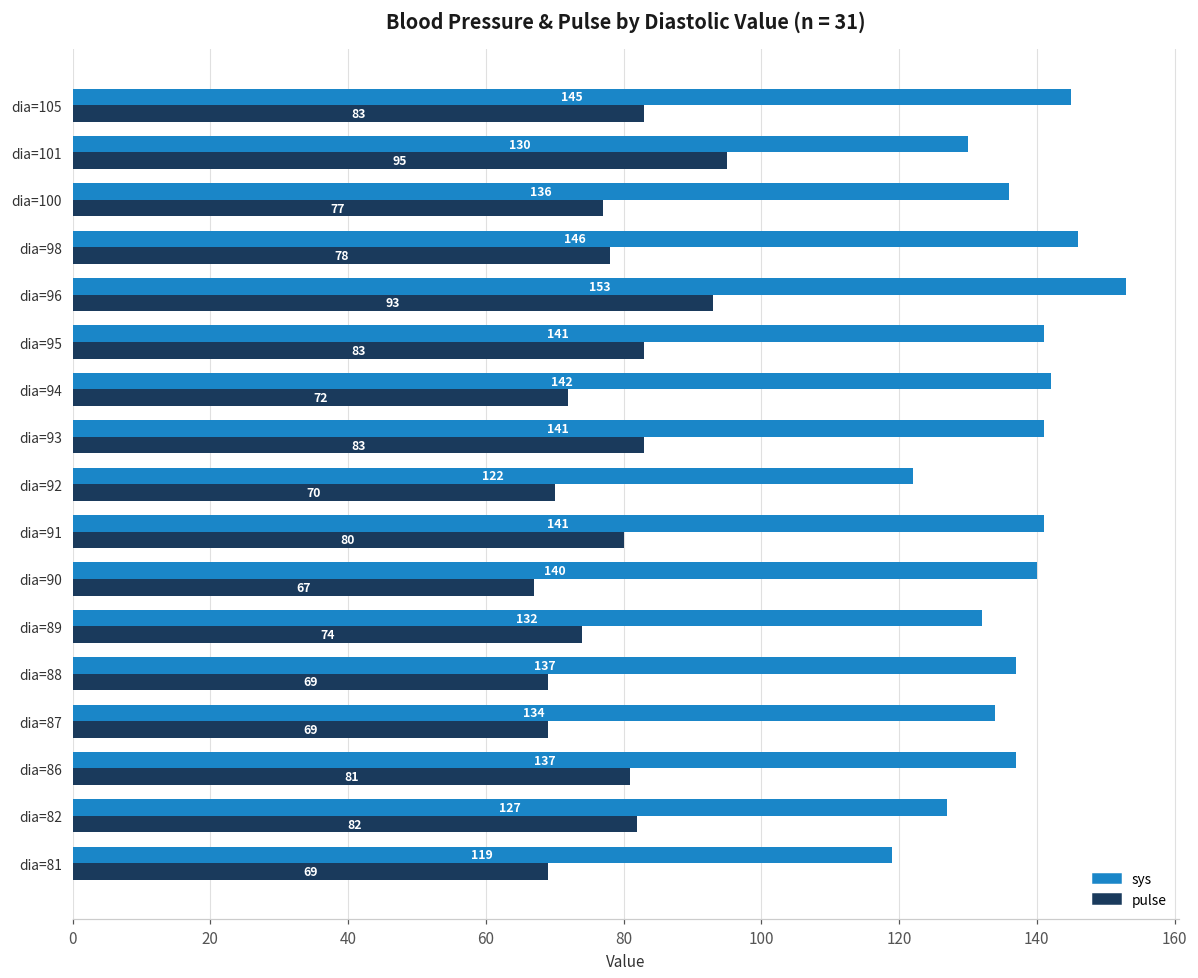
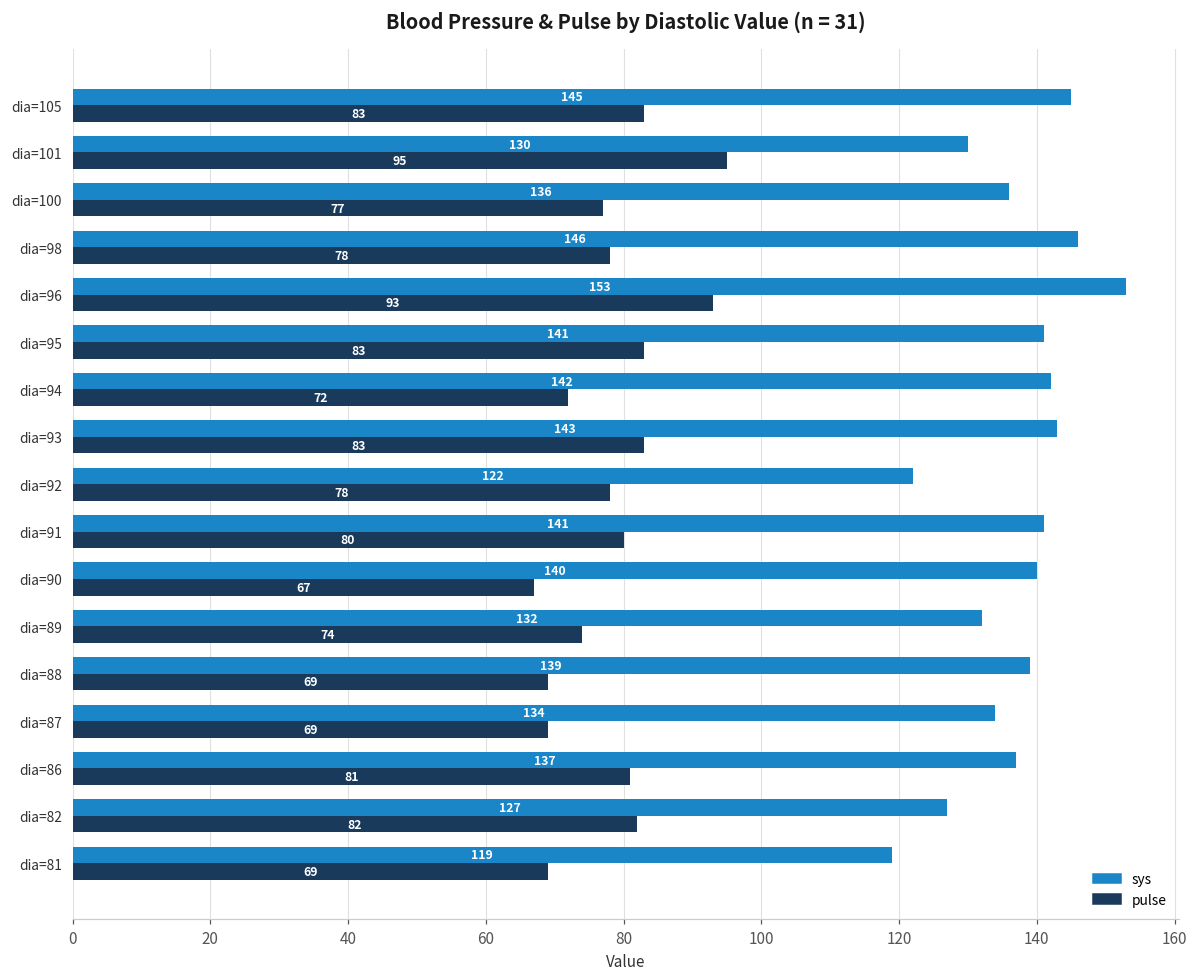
  {
    "sys": {
      "dia=105": 145,
      "dia=101": 130,
      "dia=100": 136,
      "dia=98": 146,
      "dia=96": 153,
      "dia=95": 141,
      "dia=94": 142,
-     "dia=93": 141,
+     "dia=93": 143,
      "dia=92": 122,
      "dia=91": 141,
      "dia=90": 140,
      "dia=89": 132,
-     "dia=88": 137,
+     "dia=88": 139,
      "dia=87": 134,
      "dia=86": 137,
      "dia=82": 127,
      "dia=81": 119
    },
    "pulse": {
      "dia=105": 83,
      "dia=101": 95,
      "dia=100": 77,
      "dia=98": 78,
      "dia=96": 93,
      "dia=95": 83,
      "dia=94": 72,
      "dia=93": 83,
-     "dia=92": 70,
+     "dia=92": 78,
      "dia=91": 80,
      "dia=90": 67,
      "dia=89": 74,
      "dia=88": 69,
      "dia=87": 69,
      "dia=86": 81,
      "dia=82": 82,
      "dia=81": 69
    }
  }
